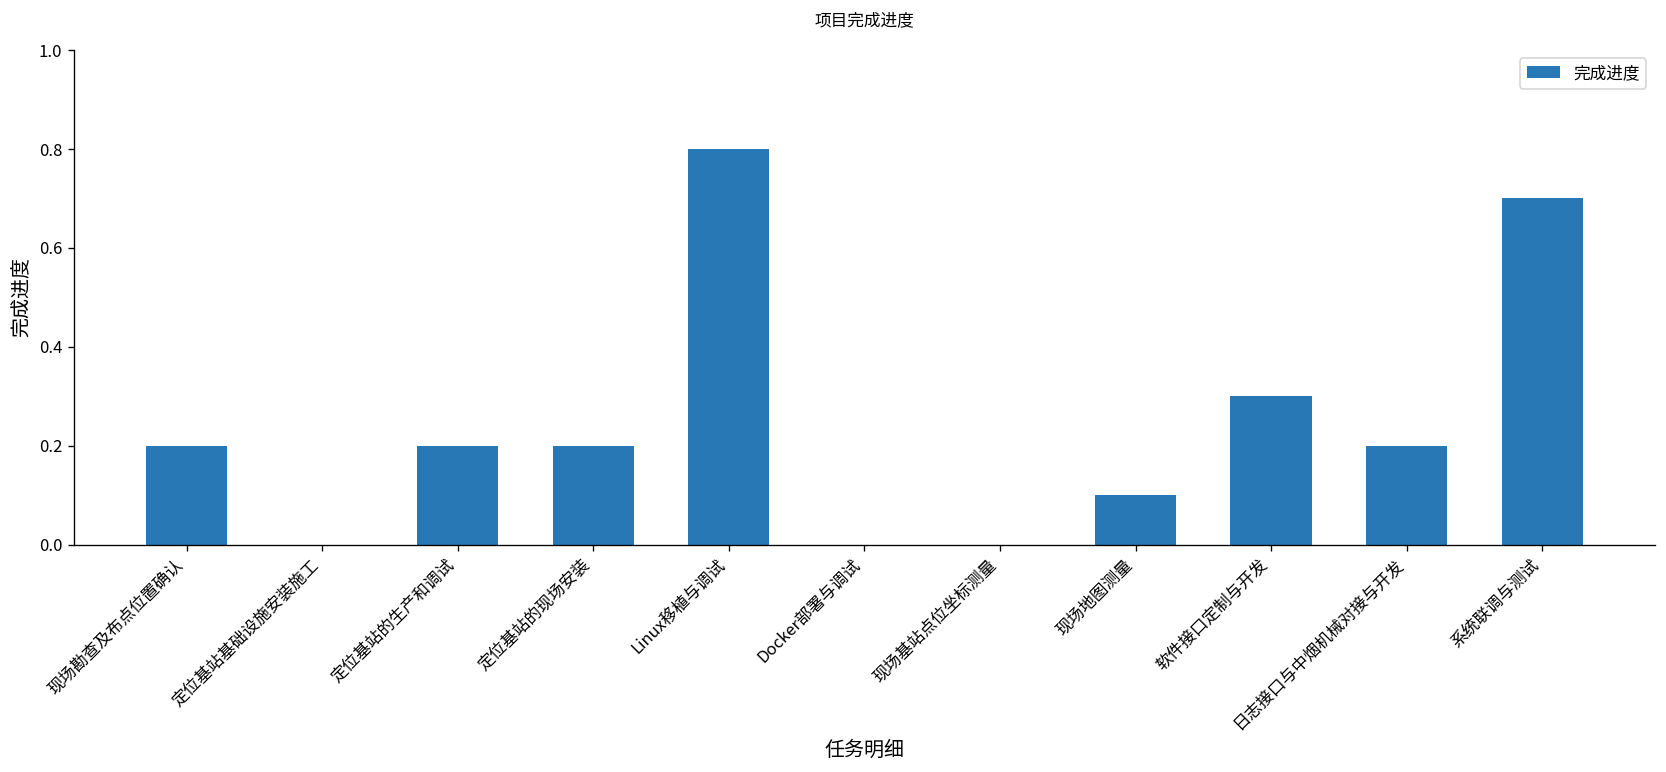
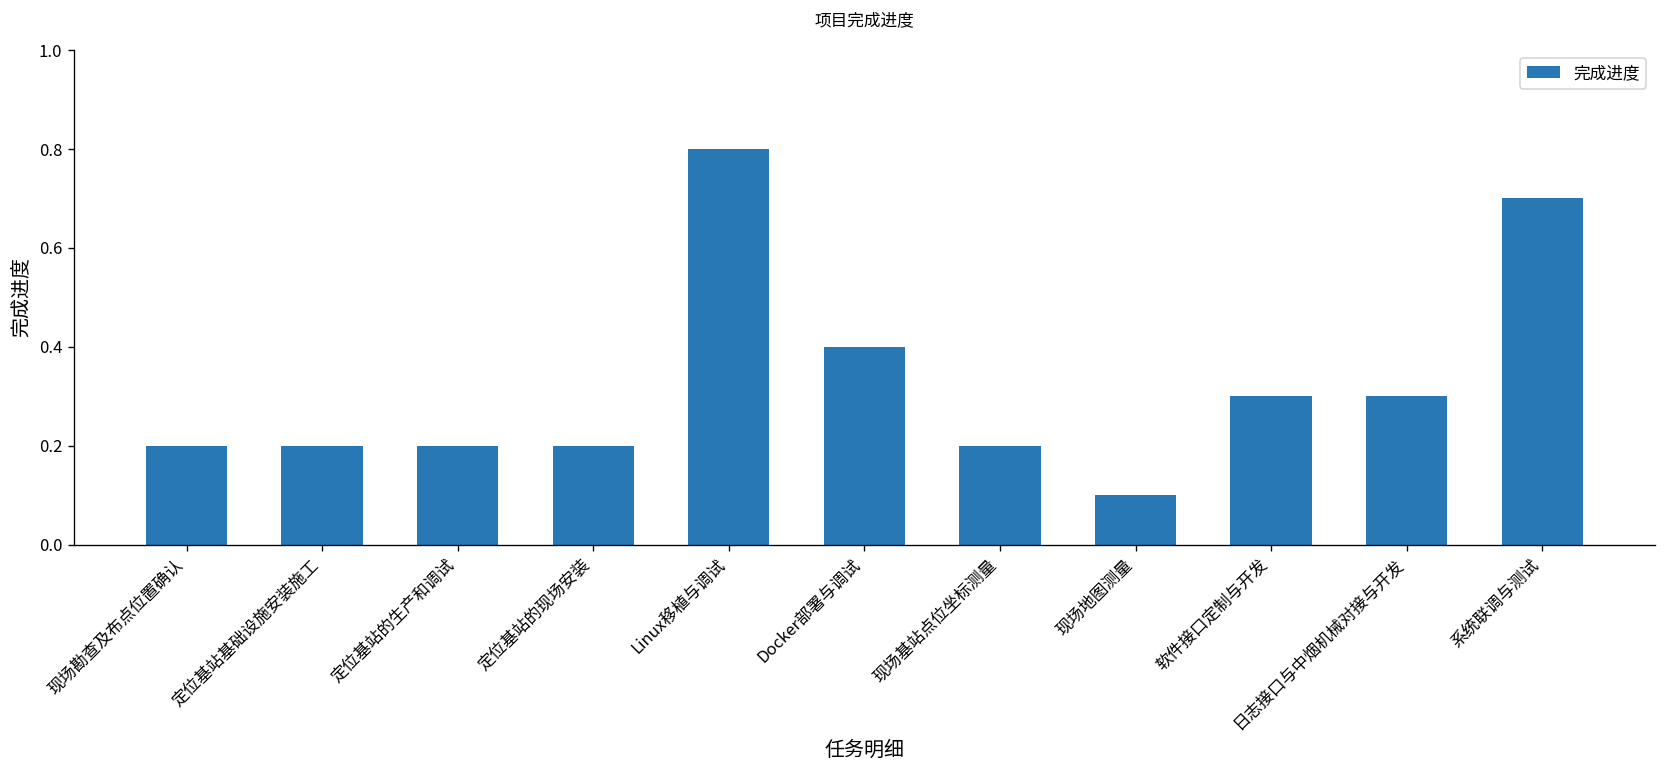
  {
    "现场勘查及布点位置确认": 0.2,
-   "定位基站基础设施安装施工": 0.0,
+   "定位基站基础设施安装施工": 0.2,
    "定位基站的生产和调试": 0.2,
    "定位基站的现场安装": 0.2,
    "Linux移植与调试": 0.8,
-   "Docker部署与调试": 0.0,
-   "现场基站点位坐标测量": 0.0,
+   "Docker部署与调试": 0.4,
+   "现场基站点位坐标测量": 0.2,
    "现场地图测量": 0.1,
    "软件接口定制与开发": 0.3,
-   "日志接口与中烟机械对接与开发": 0.2,
+   "日志接口与中烟机械对接与开发": 0.3,
    "系统联调与测试": 0.7
  }
